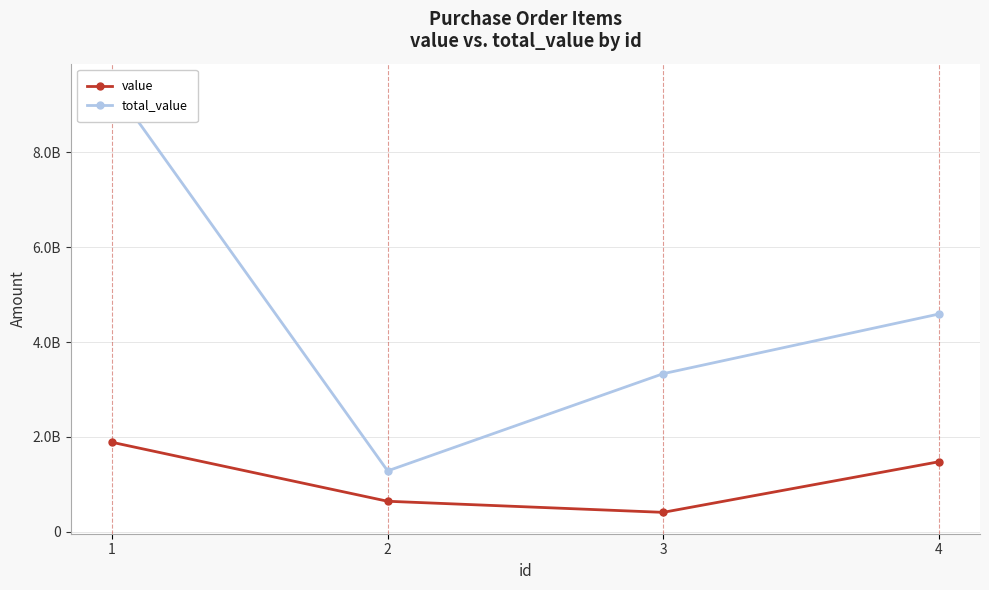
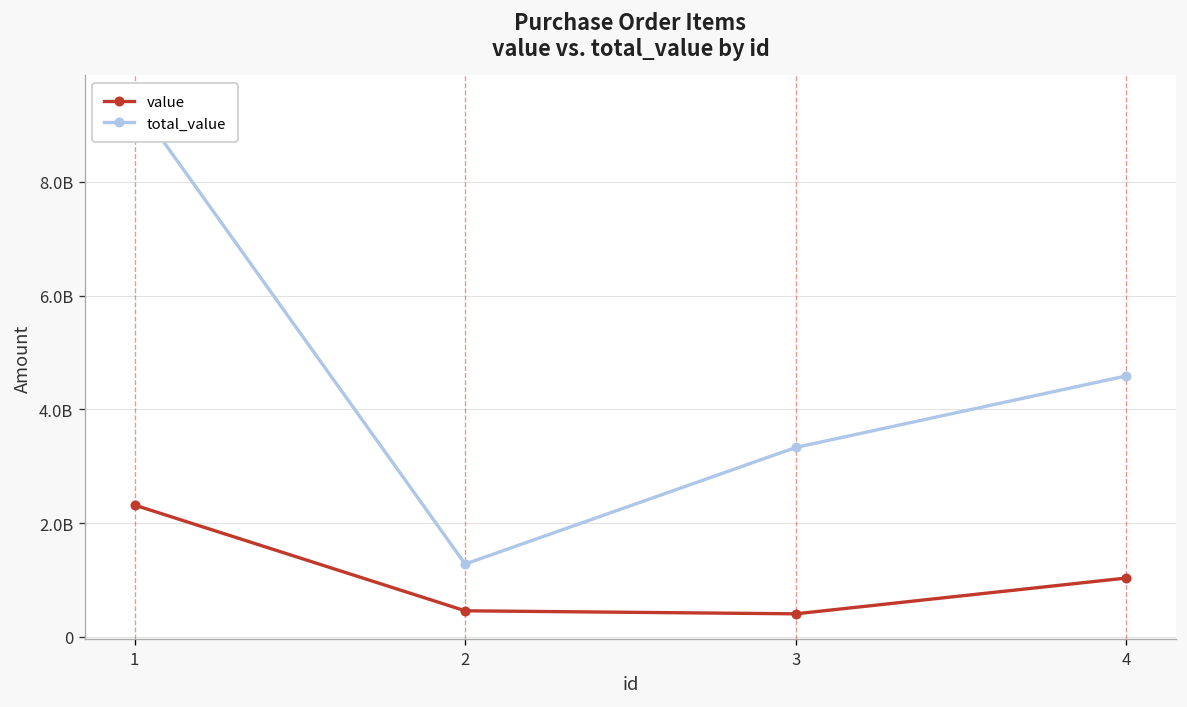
  {
    "value": {
-     "1": 1900000000,
-     "2": 600000000,
+     "1": 2300000000,
+     "2": 500000000,
      "3": 400000000,
-     "4": 1500000000
+     "4": 1000000000
    },
    "total_value": {
      "2": 1300000000,
      "3": 3300000000,
      "4": 4600000000
    }
  }
